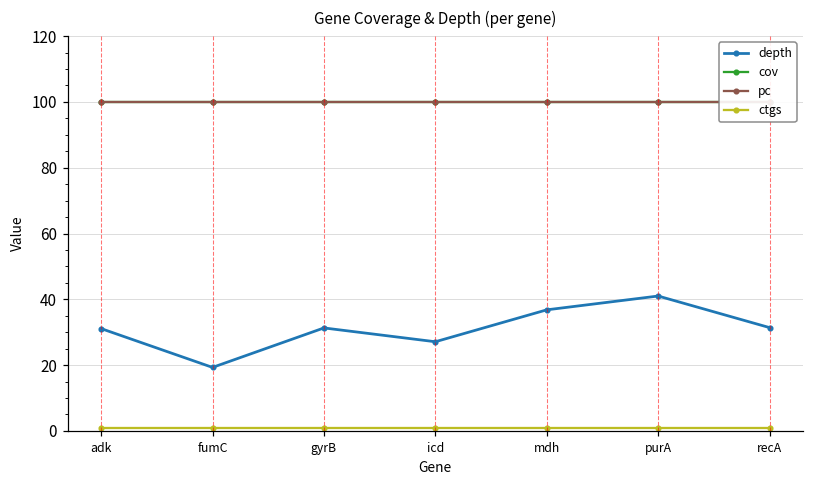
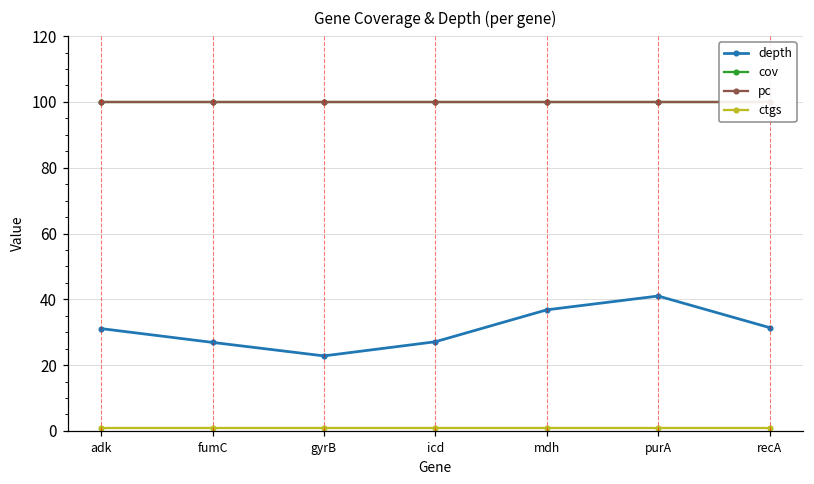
  {
    "depth": {
      "adk": 31,
-     "fumC": 19,
-     "gyrB": 31,
+     "fumC": 27,
+     "gyrB": 23,
      "icd": 27,
      "mdh": 37,
      "purA": 41,
      "recA": 31
    },
    "pc": {
      "adk": 100,
      "fumC": 100,
      "gyrB": 100,
      "icd": 100,
      "mdh": 100,
      "purA": 100
    },
    "ctgs": {
      "adk": 1,
      "fumC": 1,
      "gyrB": 1,
      "icd": 1,
      "mdh": 1,
      "purA": 1,
      "recA": 1
    }
  }
